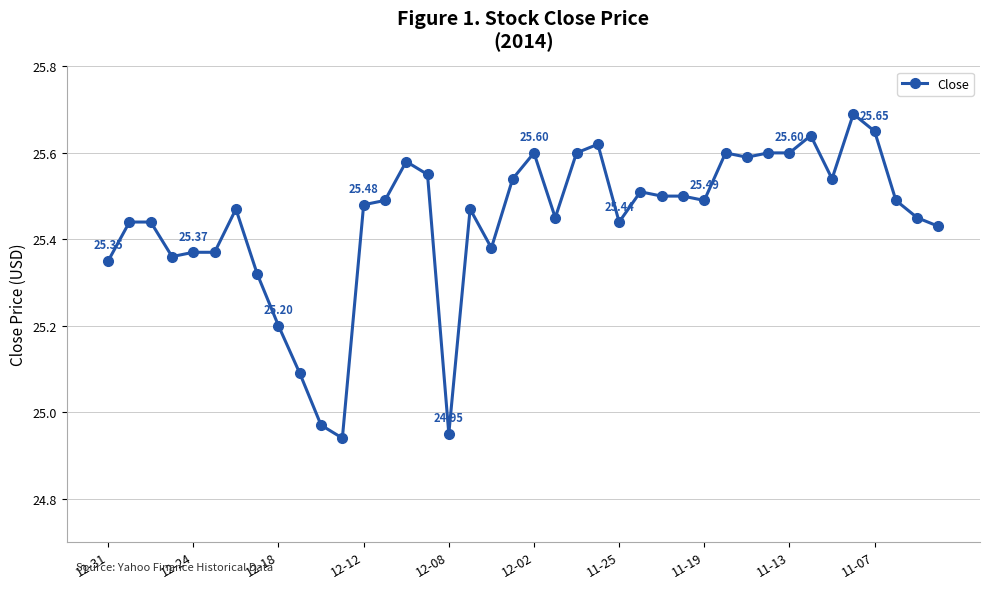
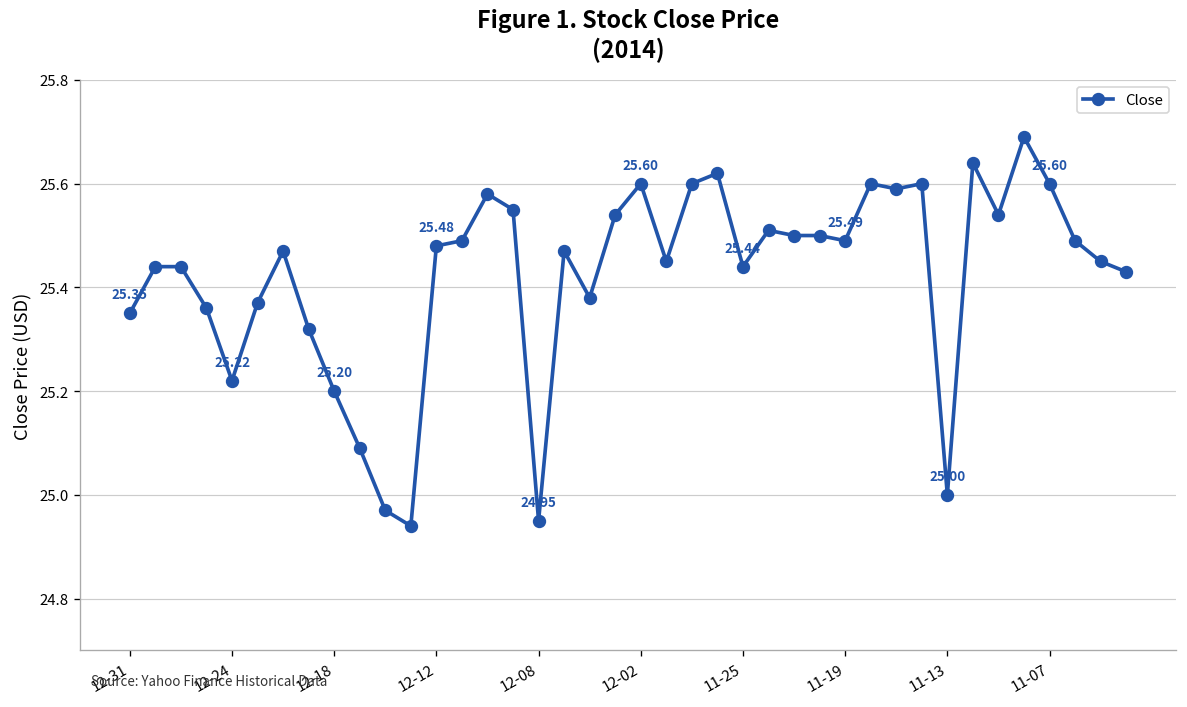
  {
    "12-31": 25.35,
-   "12-24": 25.37,
+   "12-24": 25.22,
    "12-18": 25.20,
    "12-12": 25.48,
    "12-08": 24.95,
    "12-02": 25.60,
    "11-25": 25.44,
    "11-19": 25.49,
-   "11-13": 25.60,
-   "11-07": 25.65
+   "11-13": 25.00,
+   "11-07": 25.60
  }
